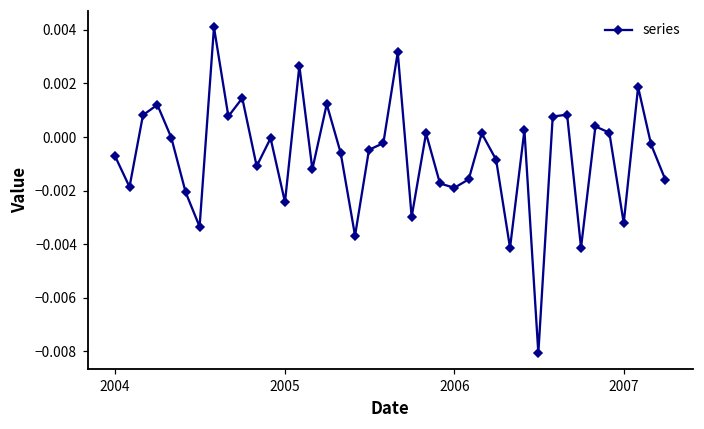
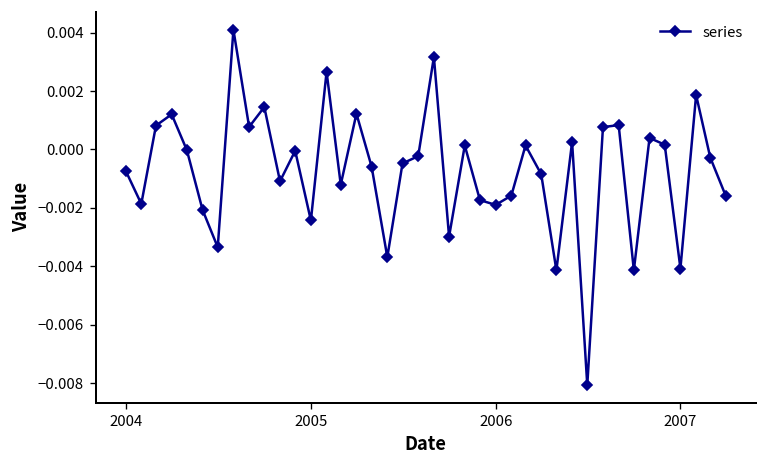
  {
    "2004": -0.0007,
    "2005": -0.0024,
    "2006": -0.0019,
-   "2007": -0.0032
+   "2007": -0.0041
  }
